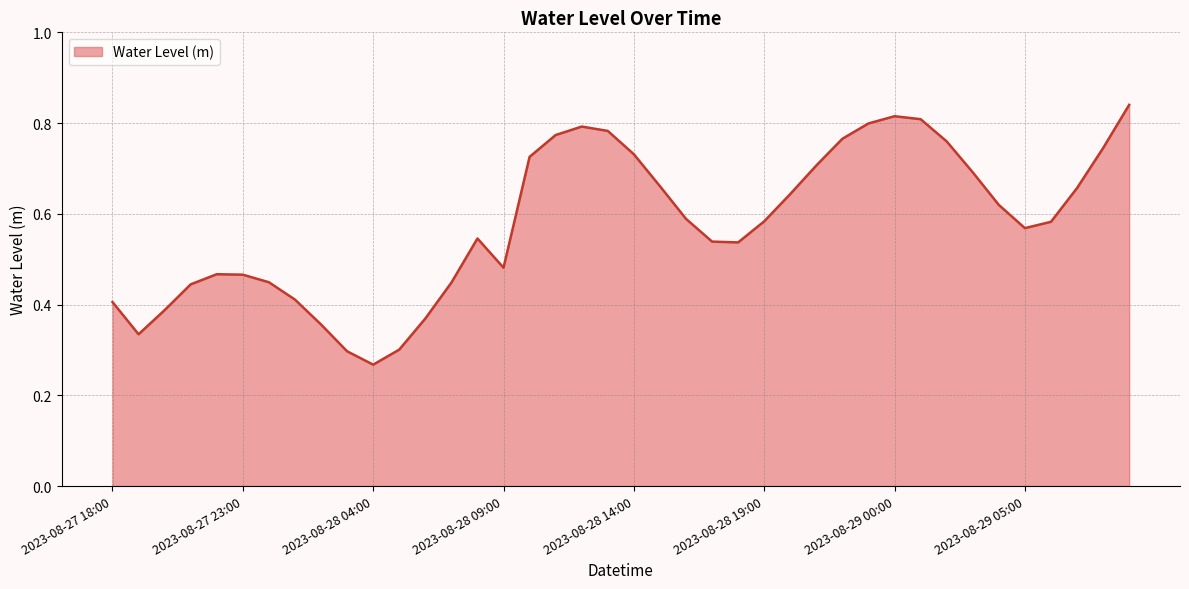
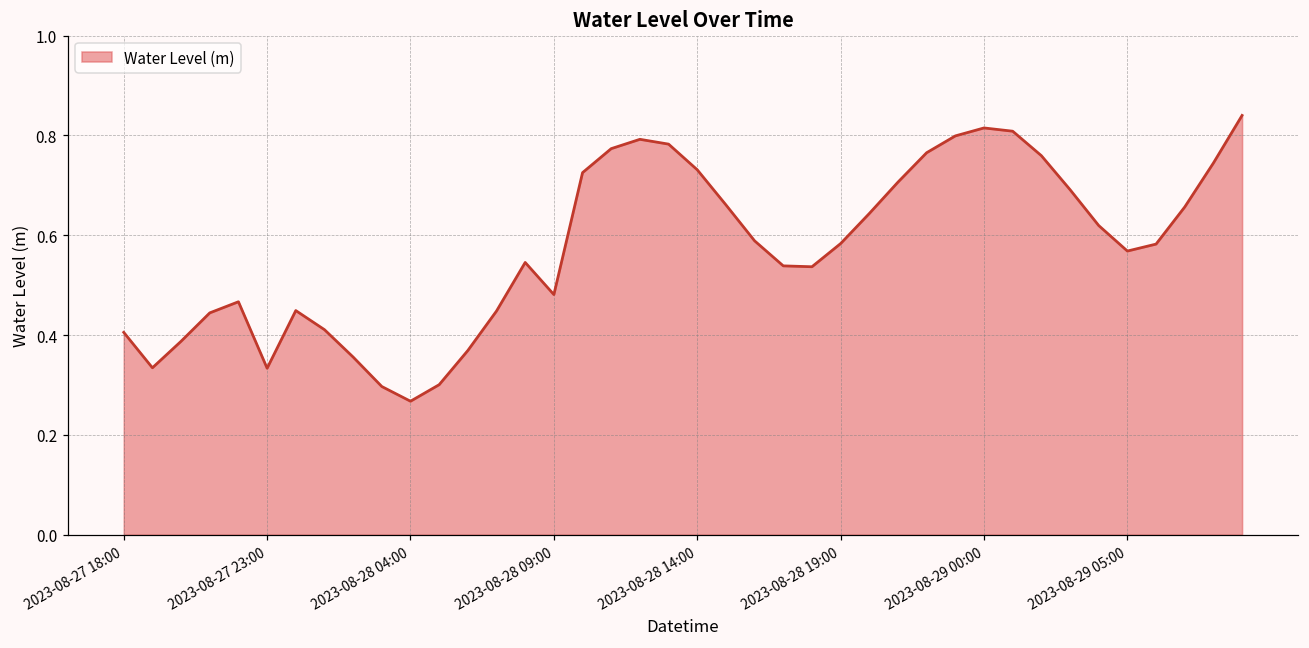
  {
    "2023-08-27 18:00": 0.41,
-   "2023-08-27 23:00": 0.47,
+   "2023-08-27 23:00": 0.33,
    "2023-08-28 04:00": 0.27,
    "2023-08-28 09:00": 0.48,
    "2023-08-28 14:00": 0.73,
    "2023-08-28 19:00": 0.58,
    "2023-08-29 00:00": 0.82,
    "2023-08-29 05:00": 0.57
  }
